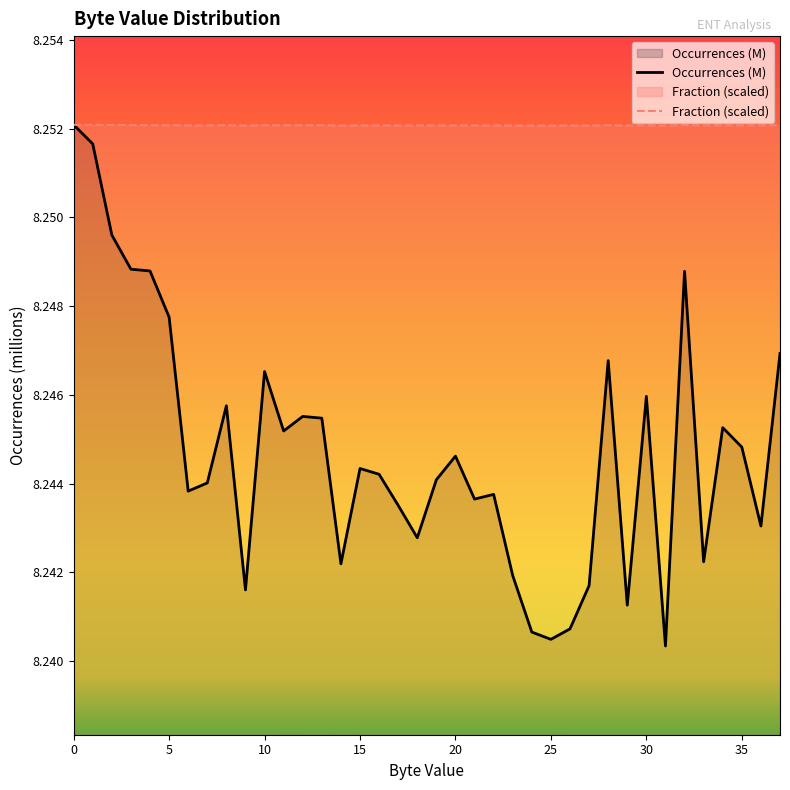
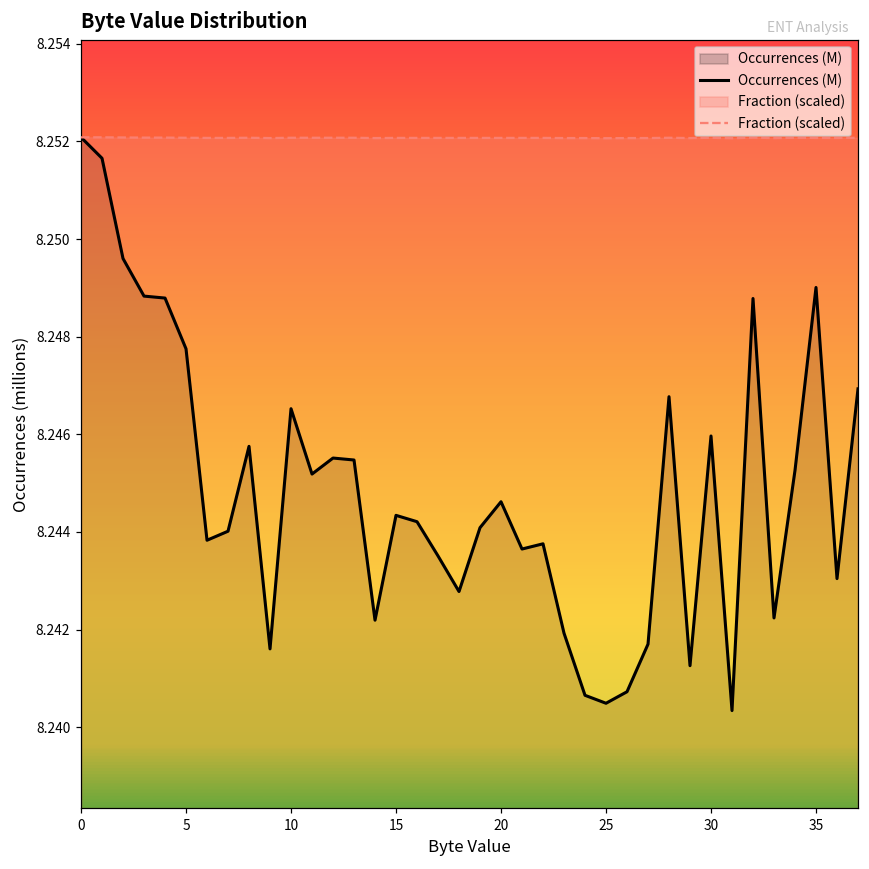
  {
    "Occurrences (M)": {
      "5": 8.2478,
      "10": 8.2465,
      "15": 8.2443,
      "20": 8.2446,
      "25": 8.2405,
      "30": 8.2460,
-     "35": 8.2448
+     "35": 8.2490
    },
    "Fraction (scaled)": {
      "5": 8.2521,
      "10": 8.2521,
      "15": 8.2521,
      "20": 8.2521,
      "25": 8.2521,
      "30": 8.2521,
      "35": 8.2521
    }
  }
